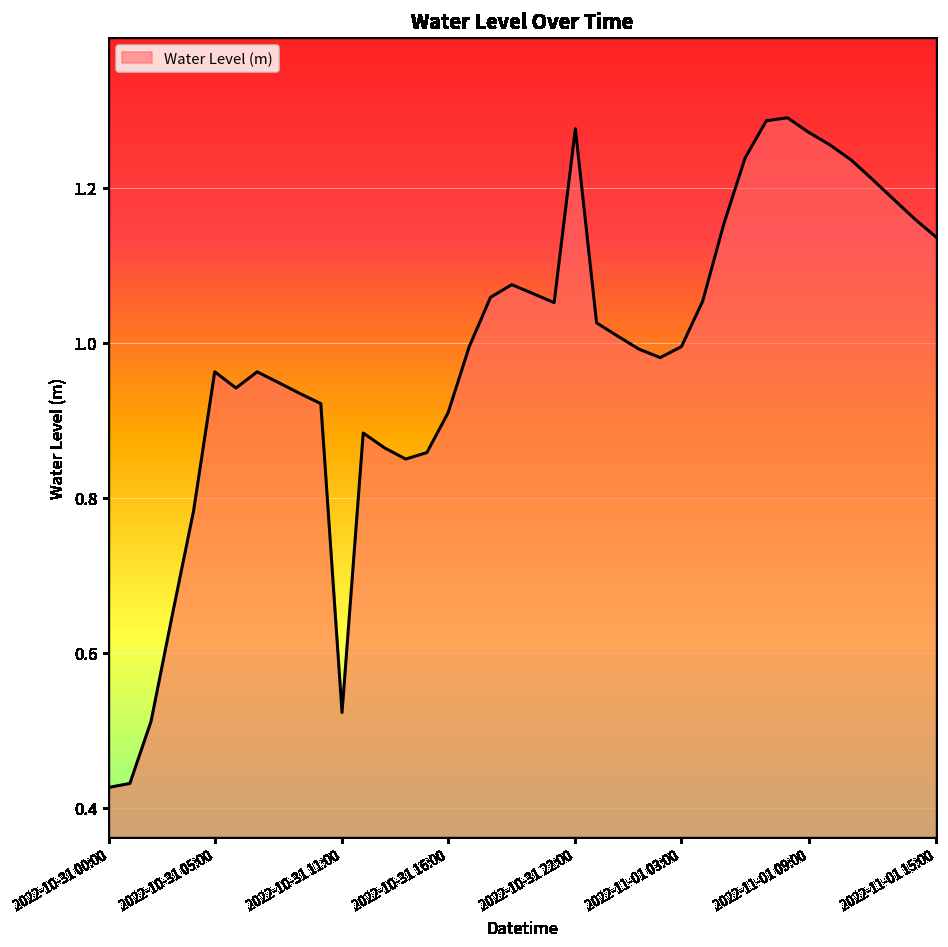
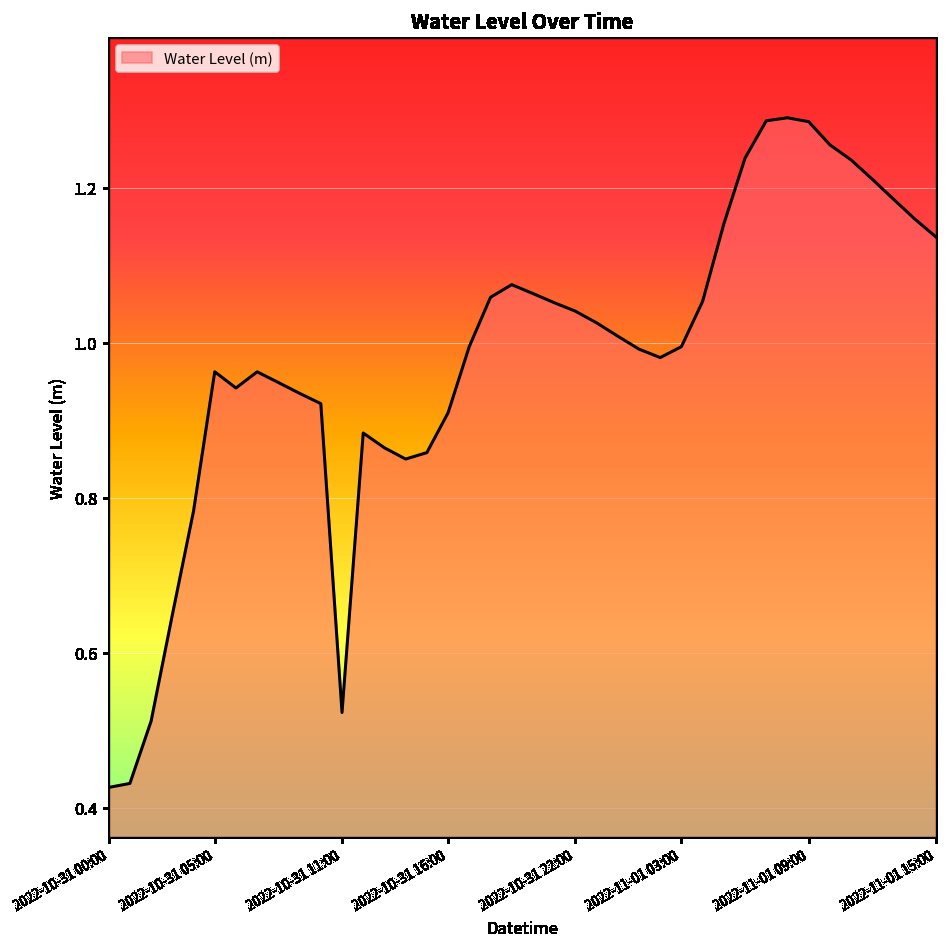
  {
    "2022-10-31 00:00": 0.43,
    "2022-10-31 05:00": 0.96,
    "2022-10-31 11:00": 0.52,
    "2022-10-31 16:00": 0.91,
-   "2022-10-31 22:00": 1.28,
+   "2022-10-31 22:00": 1.04,
    "2022-11-01 03:00": 0.99,
-   "2022-11-01 09:00": 1.27,
+   "2022-11-01 09:00": 1.29,
    "2022-11-01 15:00": 1.14
  }
